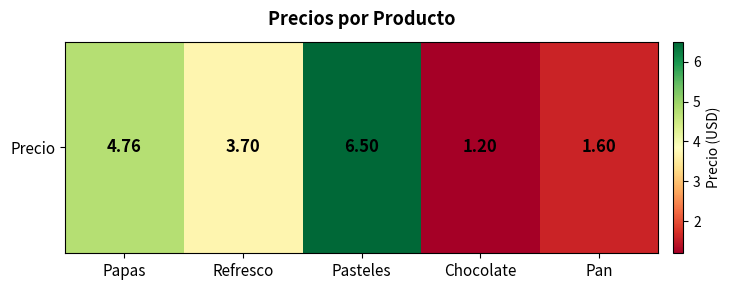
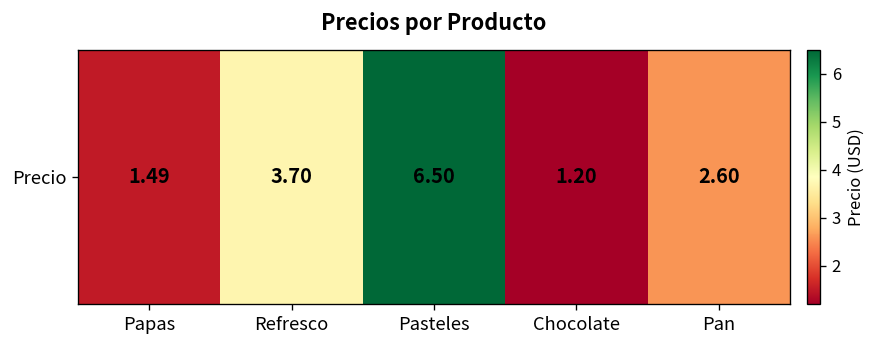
  {
    "Precio": {
-     "Papas": 4.76,
+     "Papas": 1.49,
      "Refresco": 3.70,
      "Pasteles": 6.50,
      "Chocolate": 1.20,
-     "Pan": 1.60
+     "Pan": 2.60
    }
  }
